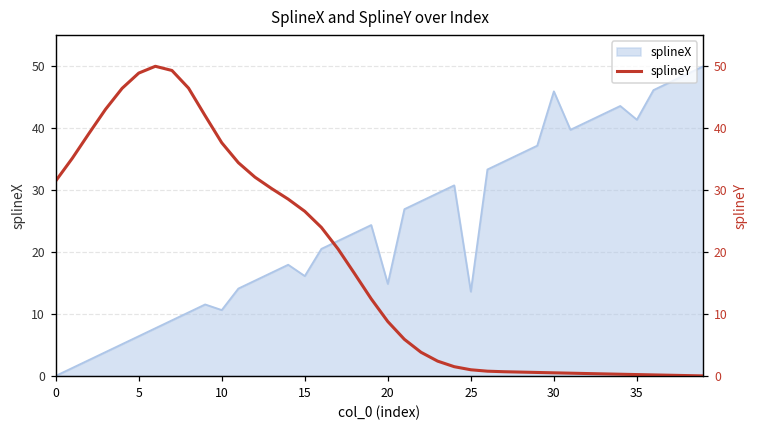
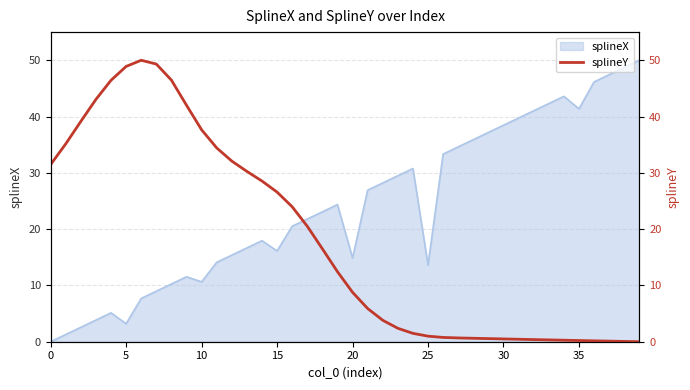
  {
    "splineX": {
      "0": 0,
-     "5": 6,
+     "5": 3,
      "10": 11,
      "15": 16,
      "20": 15,
      "25": 14,
-     "30": 46,
+     "30": 38,
      "35": 41
    },
    "splineY": {
      "0": 31,
      "5": 49,
      "10": 38,
      "15": 27,
      "20": 9,
      "25": 1,
      "30": 0,
      "35": 0
    }
  }
